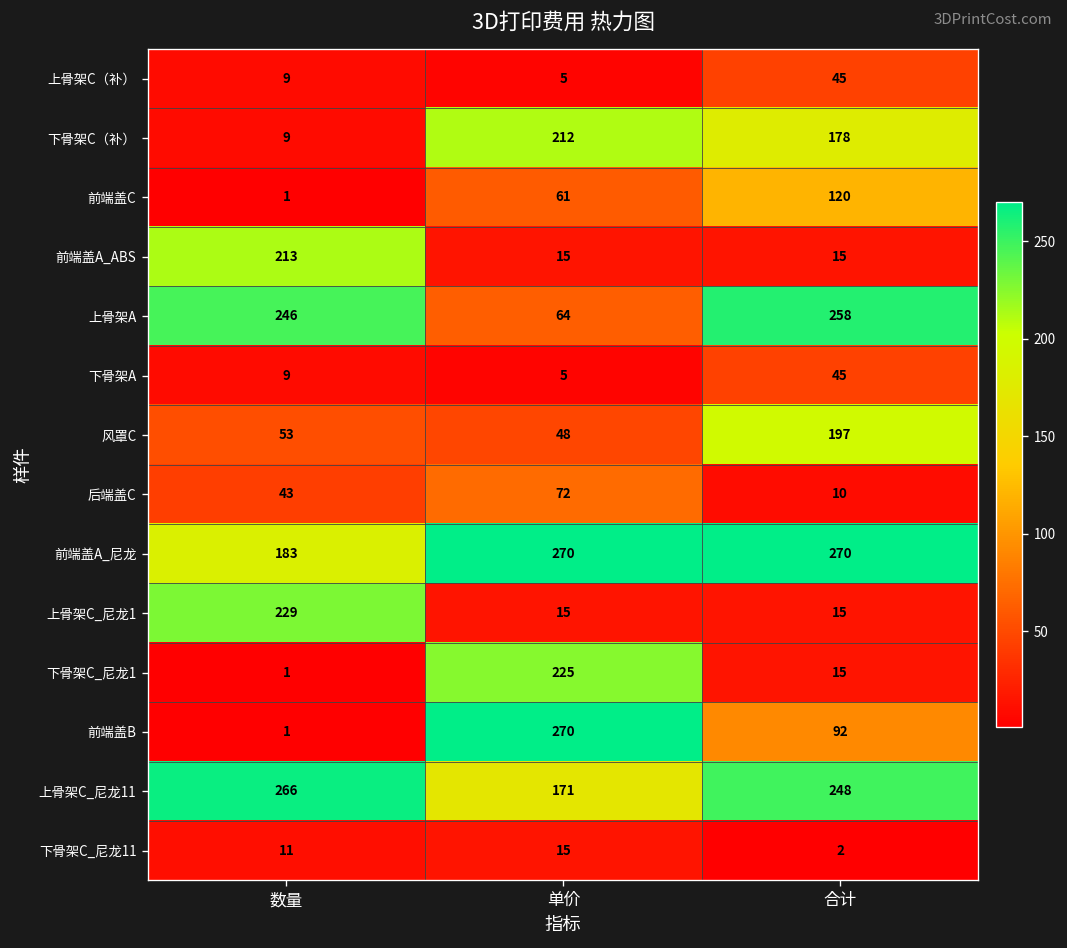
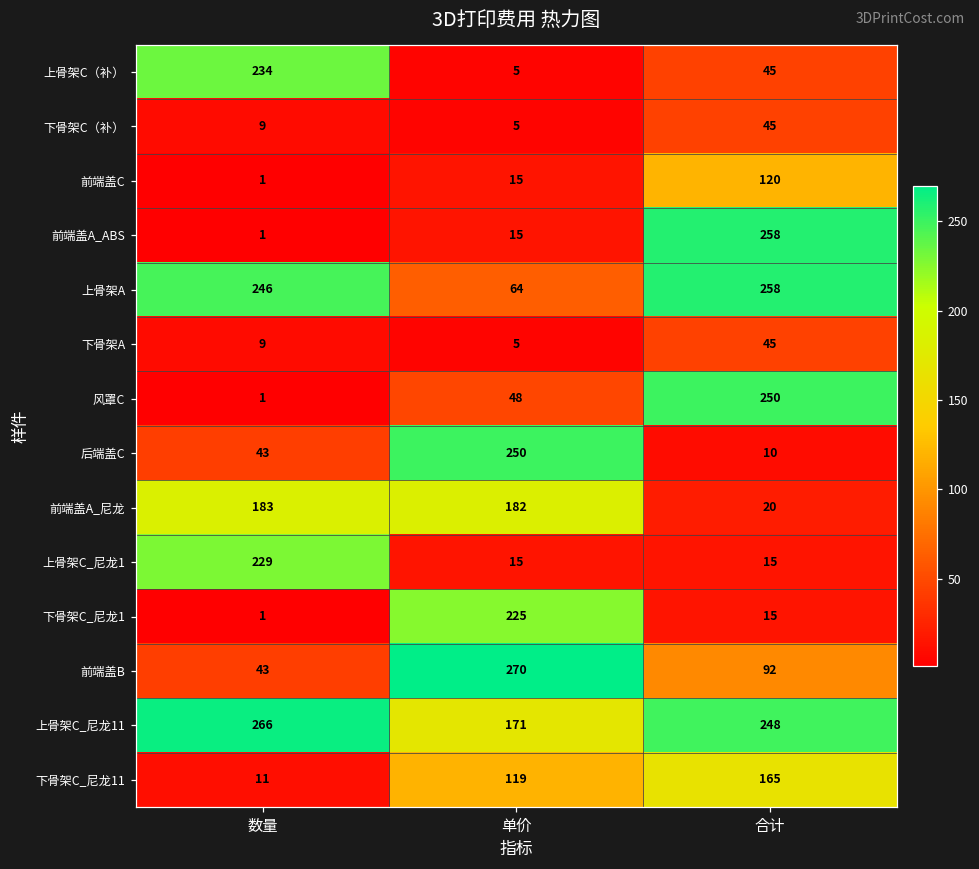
  {
    "上骨架C（补）": {
-     "数量": 9,
+     "数量": 234,
      "单价": 5,
      "合计": 45
    },
    "下骨架C（补）": {
      "数量": 9,
-     "单价": 212,
-     "合计": 178
+     "单价": 5,
+     "合计": 45
    },
    "前端盖C": {
      "数量": 1,
-     "单价": 61,
+     "单价": 15,
      "合计": 120
    },
    "前端盖A_ABS": {
-     "数量": 213,
+     "数量": 1,
      "单价": 15,
-     "合计": 15
+     "合计": 258
    },
    "上骨架A": {
      "数量": 246,
      "单价": 64,
      "合计": 258
    },
    "下骨架A": {
      "数量": 9,
      "单价": 5,
      "合计": 45
    },
    "风罩C": {
-     "数量": 53,
+     "数量": 1,
      "单价": 48,
-     "合计": 197
+     "合计": 250
    },
    "后端盖C": {
      "数量": 43,
-     "单价": 72,
+     "单价": 250,
      "合计": 10
    },
    "前端盖A_尼龙": {
      "数量": 183,
-     "单价": 270,
-     "合计": 270
+     "单价": 182,
+     "合计": 20
    },
    "上骨架C_尼龙1": {
      "数量": 229,
      "单价": 15,
      "合计": 15
    },
    "下骨架C_尼龙1": {
      "数量": 1,
      "单价": 225,
      "合计": 15
    },
    "前端盖B": {
-     "数量": 1,
+     "数量": 43,
      "单价": 270,
      "合计": 92
    },
    "上骨架C_尼龙11": {
      "数量": 266,
      "单价": 171,
      "合计": 248
    },
    "下骨架C_尼龙11": {
      "数量": 11,
-     "单价": 15,
-     "合计": 2
+     "单价": 119,
+     "合计": 165
    }
  }
